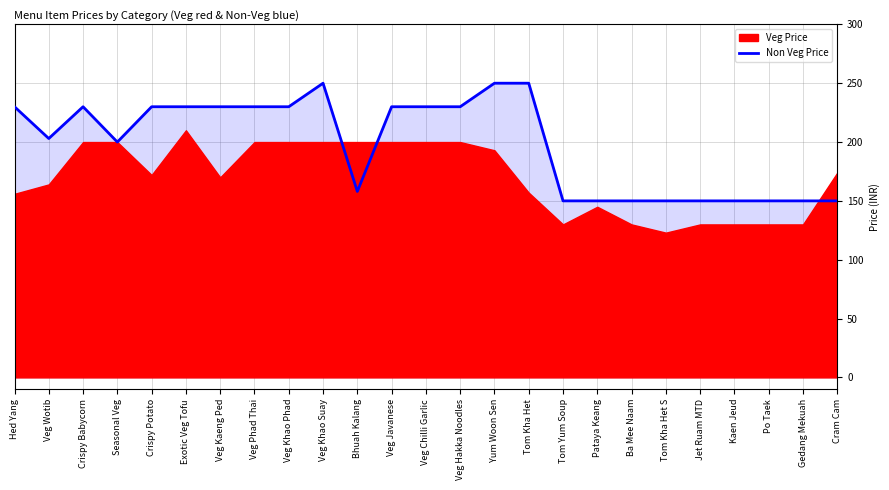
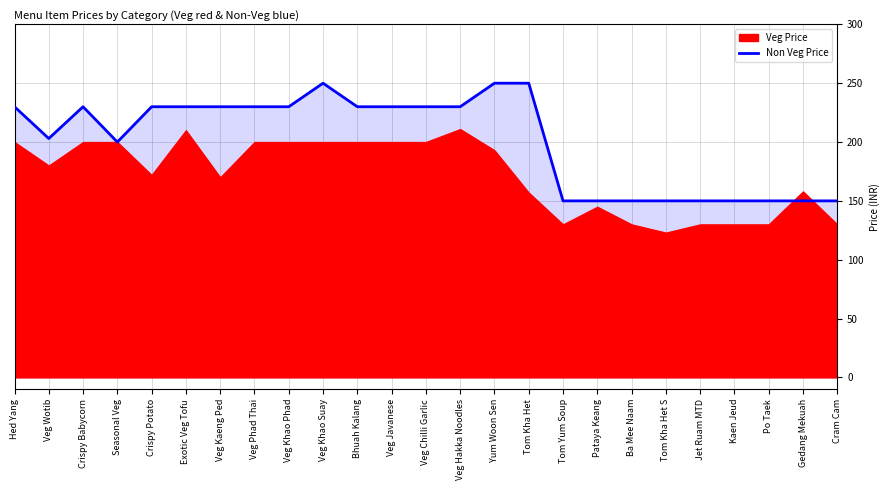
  {
    "Veg Price": {
-     "Hed Yang": 156,
-     "Veg Wotib": 164,
+     "Hed Yang": 200,
+     "Veg Wotib": 180,
      "Crispy Babycorn": 200,
      "Crispy Potato": 172,
      "Exotic Veg Tofu": 210,
      "Veg Kaeng Ped": 170,
      "Veg Phad Thai": 200,
      "Veg Khao Phad": 200,
      "Veg Khao Suay": 200,
      "Bhuah Kalang": 200,
      "Veg Javanese": 200,
      "Veg Chilli Garlic": 200,
-     "Veg Hakka Noodles": 200,
+     "Veg Hakka Noodles": 211,
      "Yum Woon Sen": 193,
      "Tom Kha Het": 157,
      "Tom Yum Soup": 130,
      "Pataya Keang": 145,
      "Ba Mee Naam": 130,
      "Tom Kha Het S": 123,
      "Jet Ruam MTD": 130,
      "Kaen Jeud": 130,
      "Po Taek": 130,
-     "Gedang Mekuah": 130,
-     "Cram Cam": 174
+     "Gedang Mekuah": 158,
+     "Cram Cam": 130
    },
    "Non Veg Price": {
      "Hed Yang": 230,
      "Veg Wotib": 203,
      "Crispy Babycorn": 230,
      "Crispy Potato": 230,
      "Exotic Veg Tofu": 230,
      "Veg Kaeng Ped": 230,
      "Veg Phad Thai": 230,
      "Veg Khao Phad": 230,
      "Veg Khao Suay": 250,
-     "Bhuah Kalang": 158,
+     "Bhuah Kalang": 230,
      "Veg Javanese": 230,
      "Veg Chilli Garlic": 230,
      "Veg Hakka Noodles": 230,
      "Yum Woon Sen": 250,
      "Tom Kha Het": 250,
      "Tom Yum Soup": 150,
      "Pataya Keang": 150,
      "Ba Mee Naam": 150,
      "Tom Kha Het S": 150,
      "Jet Ruam MTD": 150,
      "Kaen Jeud": 150,
      "Po Taek": 150,
      "Gedang Mekuah": 150,
      "Cram Cam": 150
    }
  }
